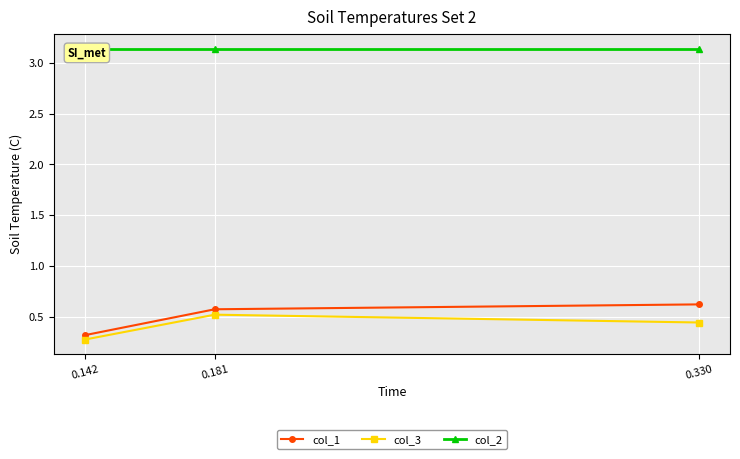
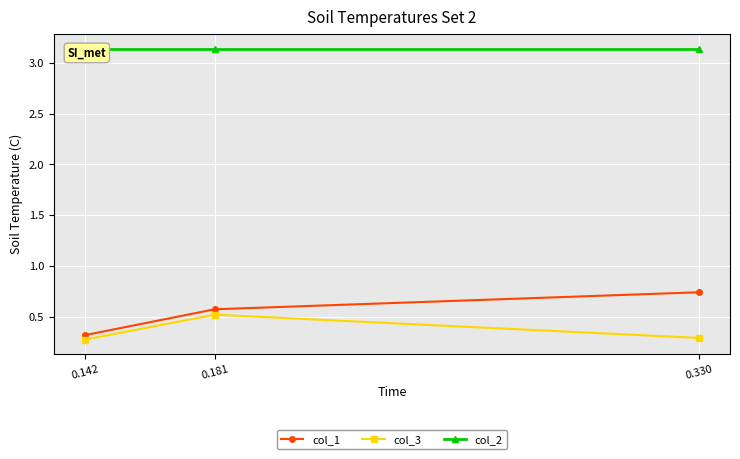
  {
    "col_1": {
      "0.142": 0.32,
      "0.181": 0.57,
-     "0.330": 0.62
+     "0.330": 0.74
    },
    "col_3": {
      "0.142": 0.28,
      "0.181": 0.52,
-     "0.330": 0.44
+     "0.330": 0.29
    },
    "col_2": {
      "0.181": 3.14,
      "0.330": 3.14
    }
  }
